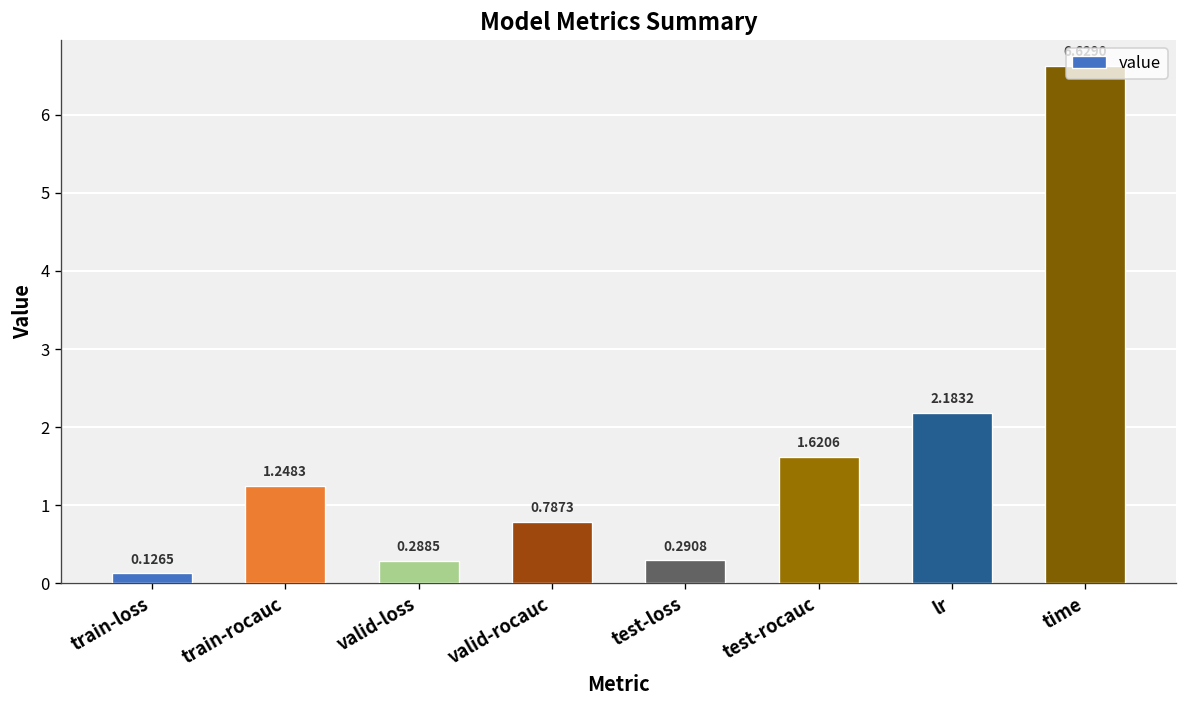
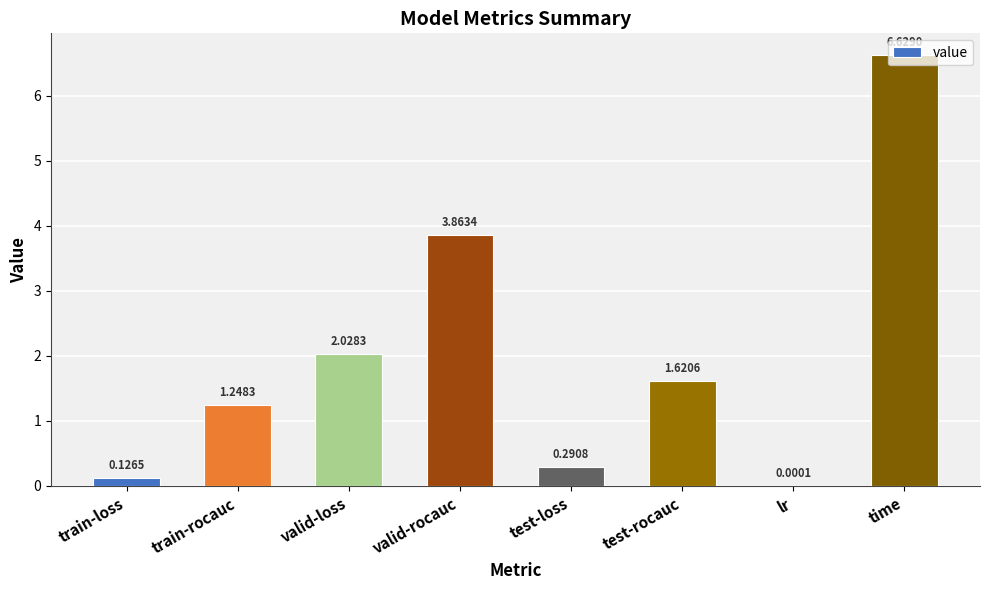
  {
    "train-loss": 0.1265,
    "train-rocauc": 1.2483,
-   "valid-loss": 0.2885,
-   "valid-rocauc": 0.7873,
+   "valid-loss": 2.0283,
+   "valid-rocauc": 3.8634,
    "test-loss": 0.2908,
    "test-rocauc": 1.6206,
-   "lr": 2.1832
+   "lr": 0.0001
  }
